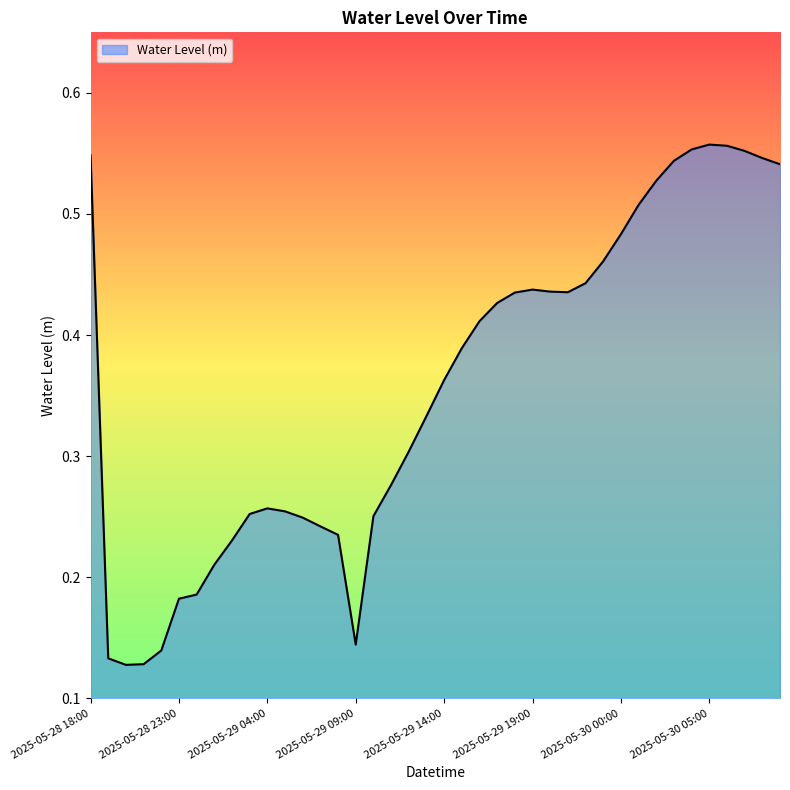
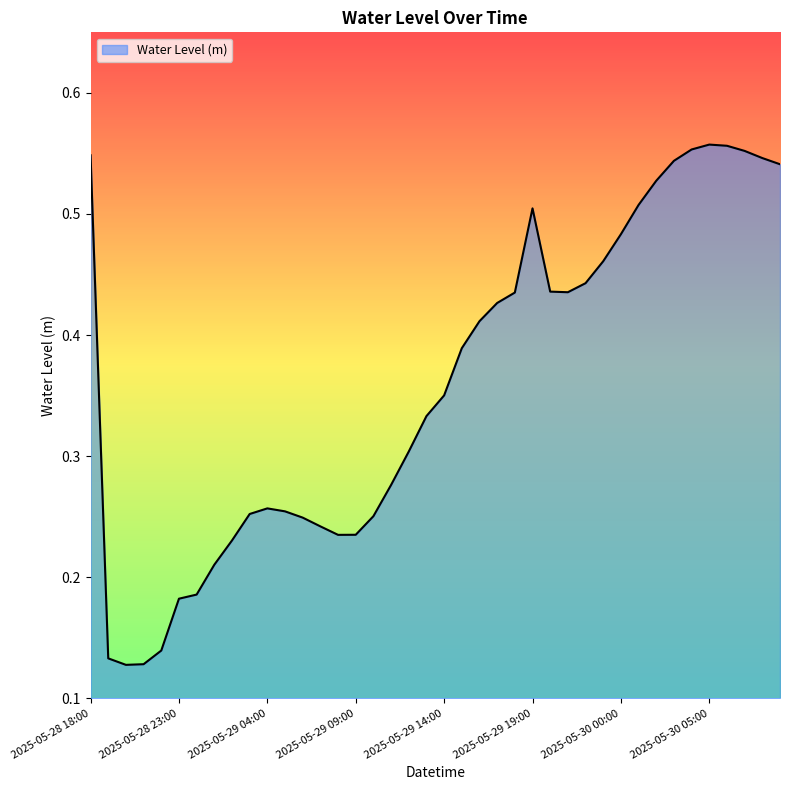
  {
    "2025-05-28 18:00": 0.548,
    "2025-05-28 23:00": 0.182,
    "2025-05-29 04:00": 0.257,
-   "2025-05-29 09:00": 0.144,
-   "2025-05-29 14:00": 0.363,
-   "2025-05-29 19:00": 0.438,
+   "2025-05-29 09:00": 0.235,
+   "2025-05-29 14:00": 0.350,
+   "2025-05-29 19:00": 0.505,
    "2025-05-30 00:00": 0.483,
    "2025-05-30 05:00": 0.557
  }
